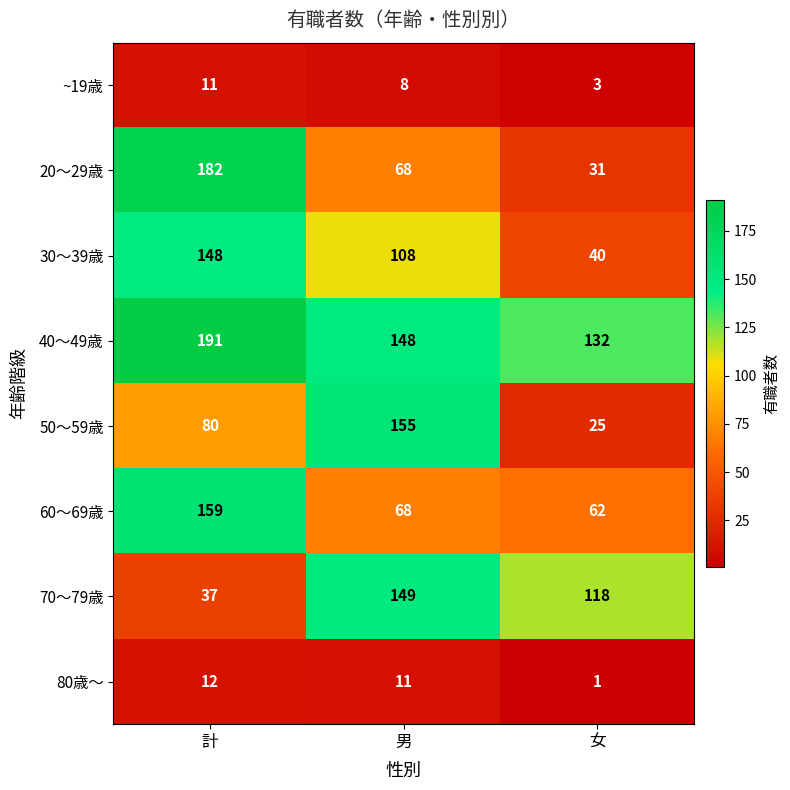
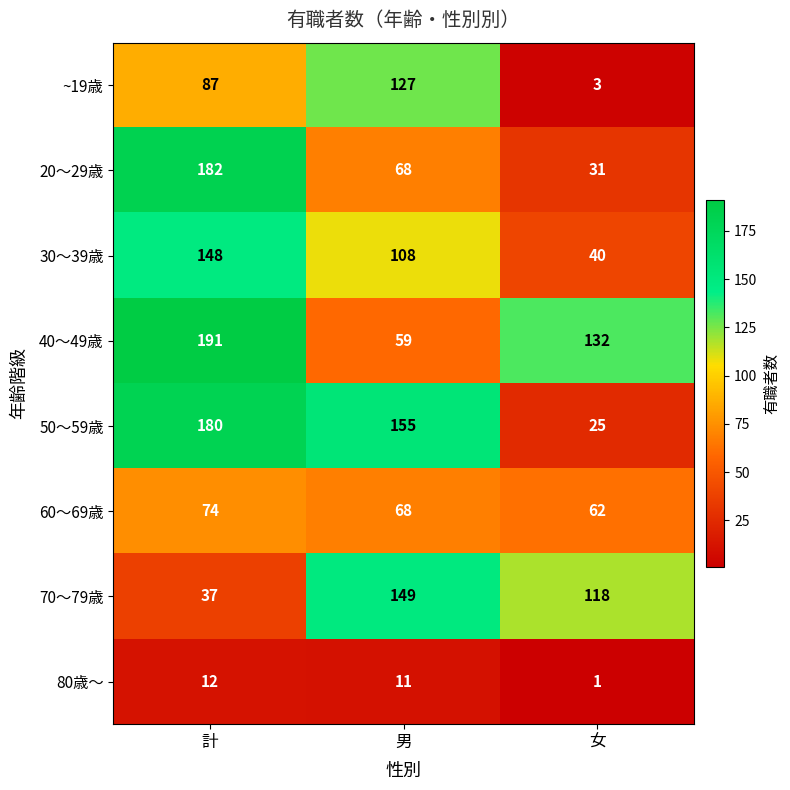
  {
    "~19歳": {
-     "計": 11,
-     "男": 8,
+     "計": 87,
+     "男": 127,
      "女": 3
    },
    "20～29歳": {
      "計": 182,
      "男": 68,
      "女": 31
    },
    "30～39歳": {
      "計": 148,
      "男": 108,
      "女": 40
    },
    "40～49歳": {
      "計": 191,
-     "男": 148,
+     "男": 59,
      "女": 132
    },
    "50～59歳": {
-     "計": 80,
+     "計": 180,
      "男": 155,
      "女": 25
    },
    "60～69歳": {
-     "計": 159,
+     "計": 74,
      "男": 68,
      "女": 62
    },
    "70～79歳": {
      "計": 37,
      "男": 149,
      "女": 118
    },
    "80歳～": {
      "計": 12,
      "男": 11,
      "女": 1
    }
  }
